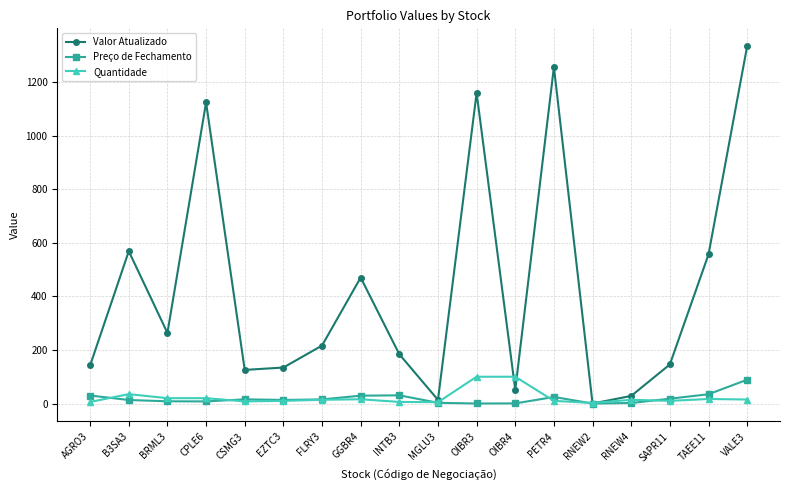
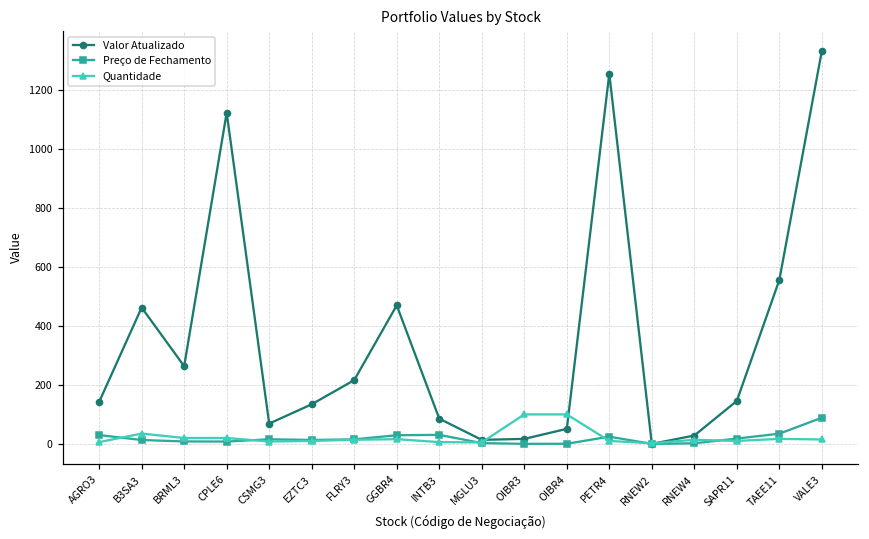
  {
    "Valor Atualizado": {
      "AGRO3": 140,
-     "B3SA3": 570,
+     "B3SA3": 460,
      "BRML3": 260,
      "CPLE6": 1120,
-     "CSMG3": 130,
+     "CSMG3": 70,
      "EZTC3": 130,
      "FLRY3": 220,
      "GGBR4": 470,
-     "INTB3": 180,
-     "OIBR3": 1160,
+     "INTB3": 90,
+     "OIBR3": 20,
      "OIBR4": 50,
      "PETR4": 1260,
      "RNEW4": 30,
      "SAPR11": 150,
      "TAEE11": 560,
      "VALE3": 1330
    }
  }
